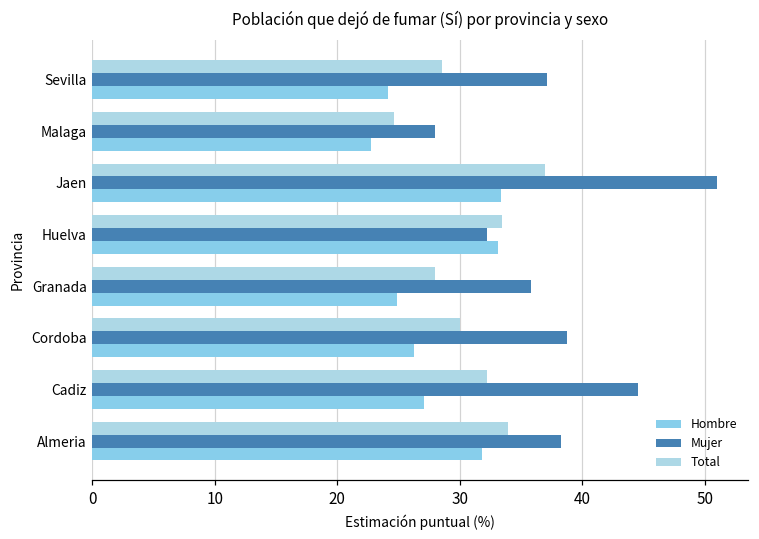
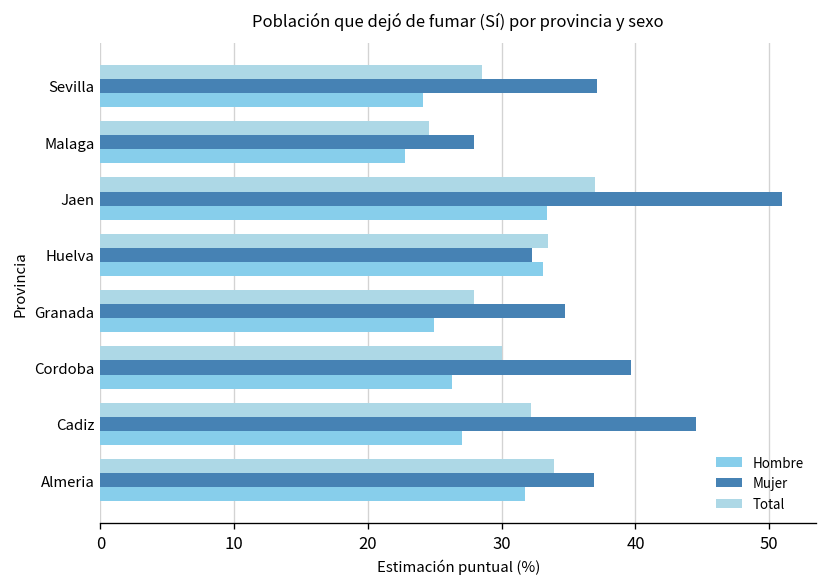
  {
    "Mujer": {
      "Sevilla": 37.1,
      "Malaga": 27.9,
      "Jaen": 51.0,
      "Huelva": 32.3,
-     "Granada": 35.8,
-     "Cordoba": 38.8,
+     "Granada": 34.8,
+     "Cordoba": 39.7,
      "Cadiz": 44.5,
-     "Almeria": 38.2
+     "Almeria": 36.9
    }
  }
